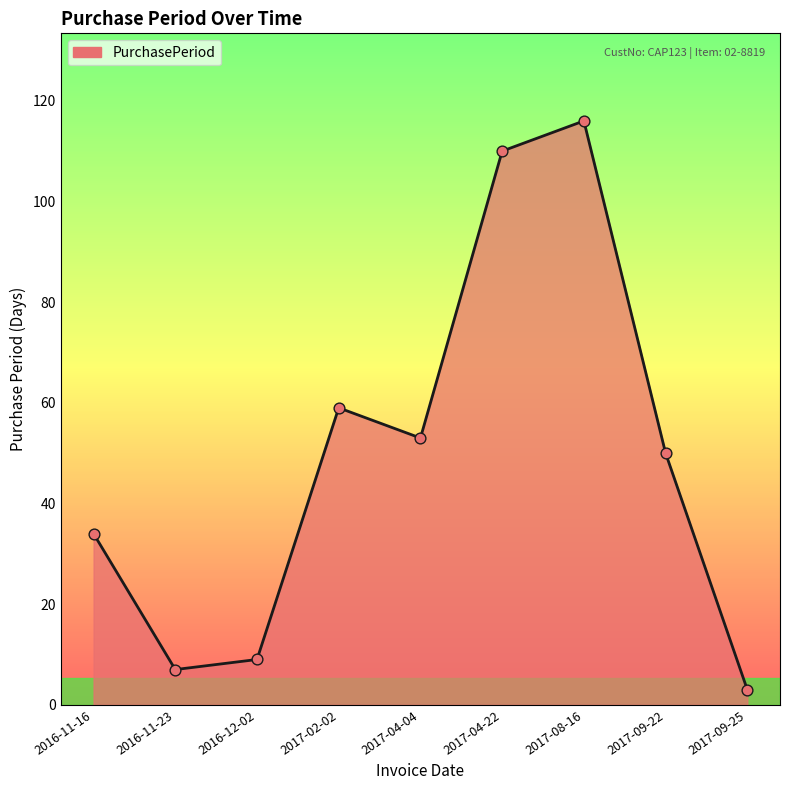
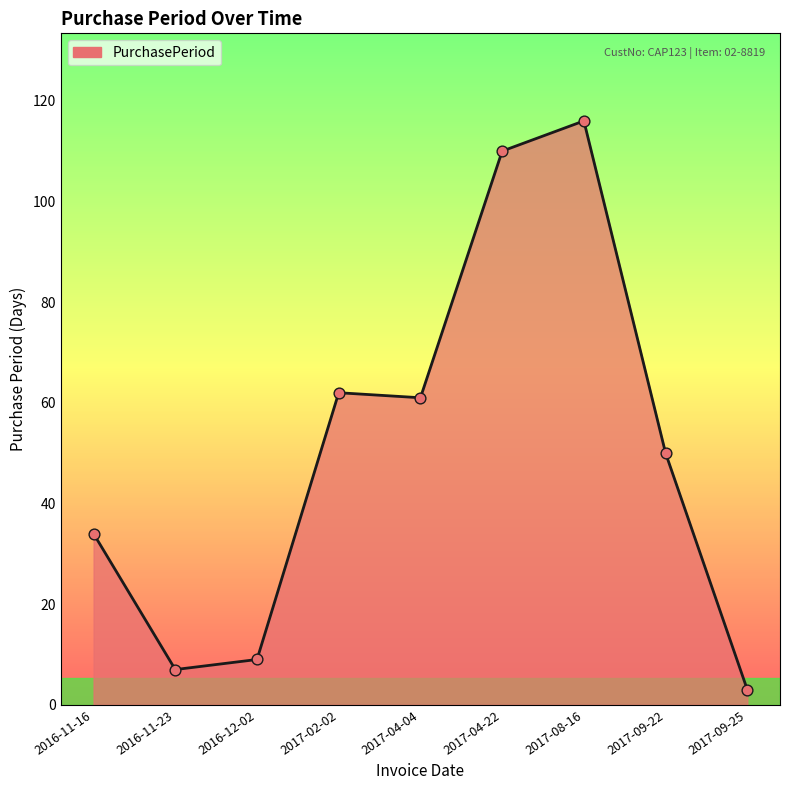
  {
    "2016-11-16": 34,
    "2016-11-23": 7,
    "2016-12-02": 9,
-   "2017-02-02": 59,
-   "2017-04-04": 53,
+   "2017-02-02": 62,
+   "2017-04-04": 61,
    "2017-04-22": 110,
    "2017-08-16": 116,
    "2017-09-22": 50
  }
